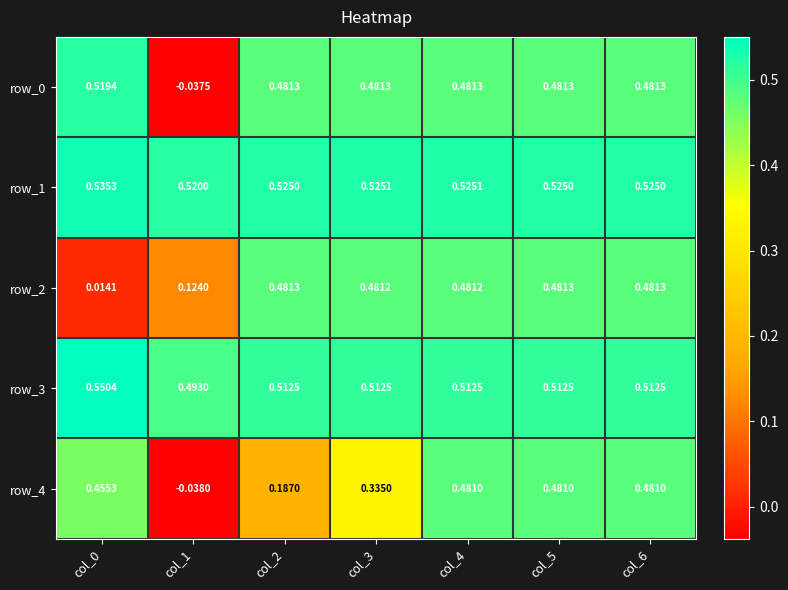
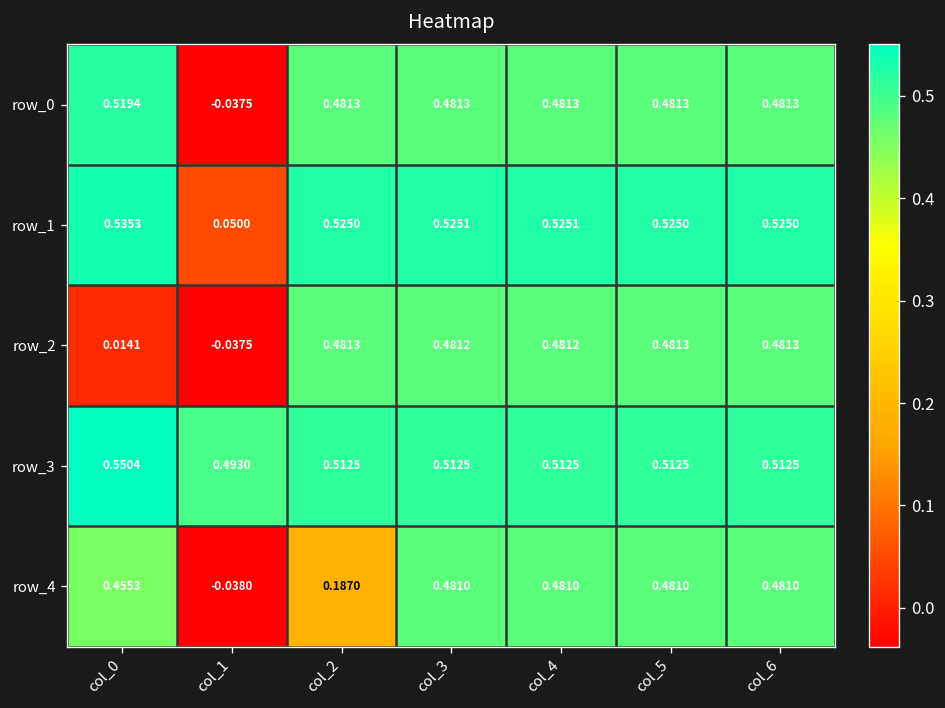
  {
    "row_0": {
      "col_0": 0.5194,
      "col_1": -0.0375,
      "col_2": 0.4813,
      "col_3": 0.4813,
      "col_4": 0.4813,
      "col_5": 0.4813,
      "col_6": 0.4813
    },
    "row_1": {
      "col_0": 0.5353,
-     "col_1": 0.5200,
+     "col_1": 0.0500,
      "col_2": 0.5250,
      "col_3": 0.5251,
      "col_4": 0.5251,
      "col_5": 0.5250,
      "col_6": 0.5250
    },
    "row_2": {
      "col_0": 0.0141,
-     "col_1": 0.1240,
+     "col_1": -0.0375,
      "col_2": 0.4813,
      "col_3": 0.4812,
      "col_4": 0.4812,
      "col_5": 0.4813,
      "col_6": 0.4813
    },
    "row_3": {
      "col_0": 0.5504,
      "col_1": 0.4930,
      "col_2": 0.5125,
      "col_3": 0.5125,
      "col_4": 0.5125,
      "col_5": 0.5125,
      "col_6": 0.5125
    },
    "row_4": {
      "col_0": 0.4553,
      "col_1": -0.0380,
      "col_2": 0.1870,
-     "col_3": 0.3350,
+     "col_3": 0.4810,
      "col_4": 0.4810,
      "col_5": 0.4810,
      "col_6": 0.4810
    }
  }
